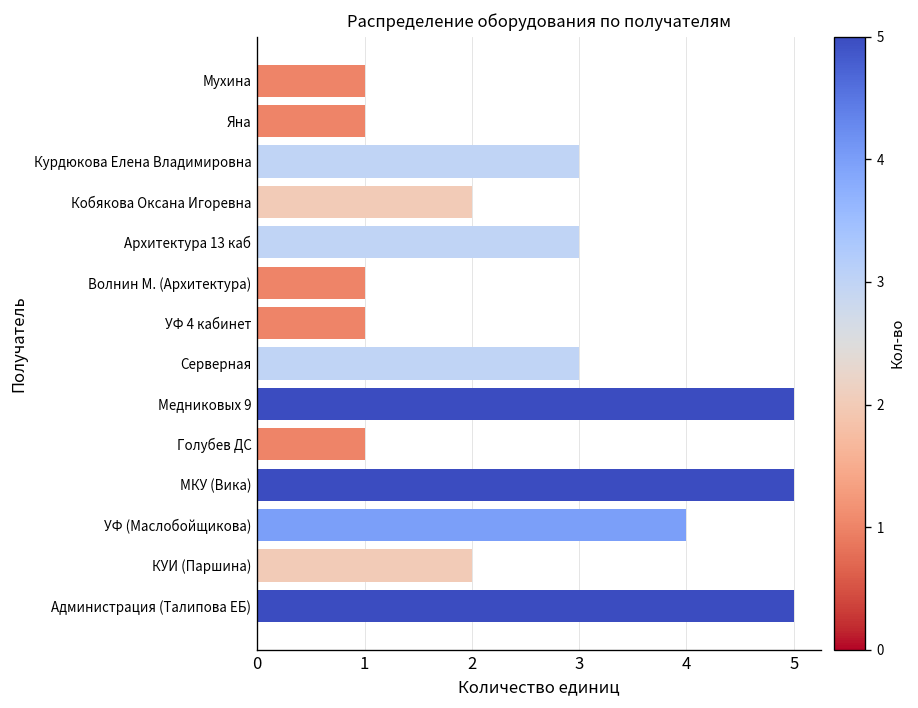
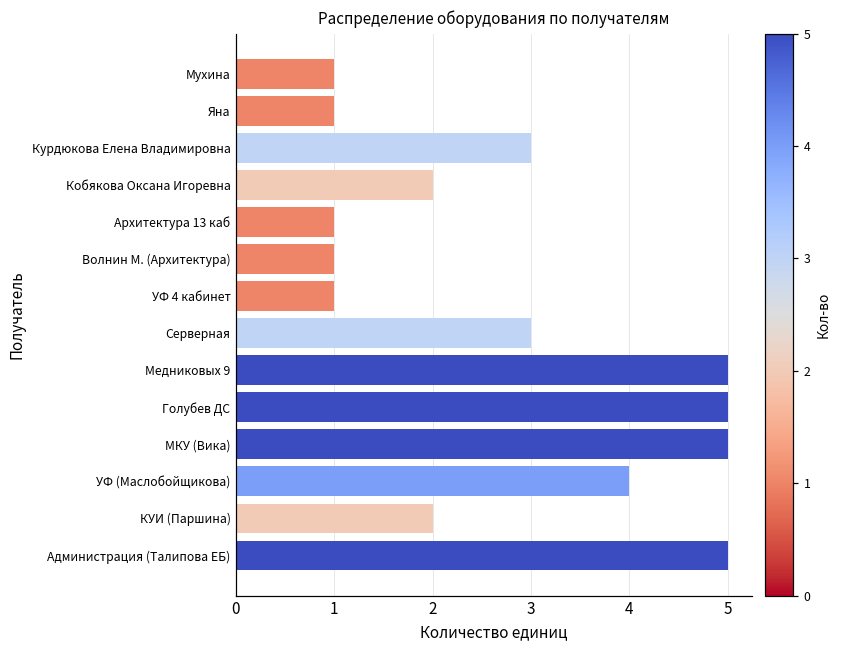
  {
    "Мухина": 1,
    "Яна": 1,
    "Курдюкова Елена Владимировна": 3,
    "Кобякова Оксана Игоревна": 2,
-   "Архитектура 13 каб": 3,
+   "Архитектура 13 каб": 1,
    "Волнин М. (Архитектура)": 1,
    "УФ 4 кабинет": 1,
    "Серверная": 3,
    "Медниковых 9": 5,
-   "Голубев ДС": 1,
+   "Голубев ДС": 5,
    "МКУ (Вика)": 5,
    "УФ (Маслобойщикова)": 4,
    "КУИ (Паршина)": 2,
    "Администрация (Талипова ЕБ)": 5
  }
